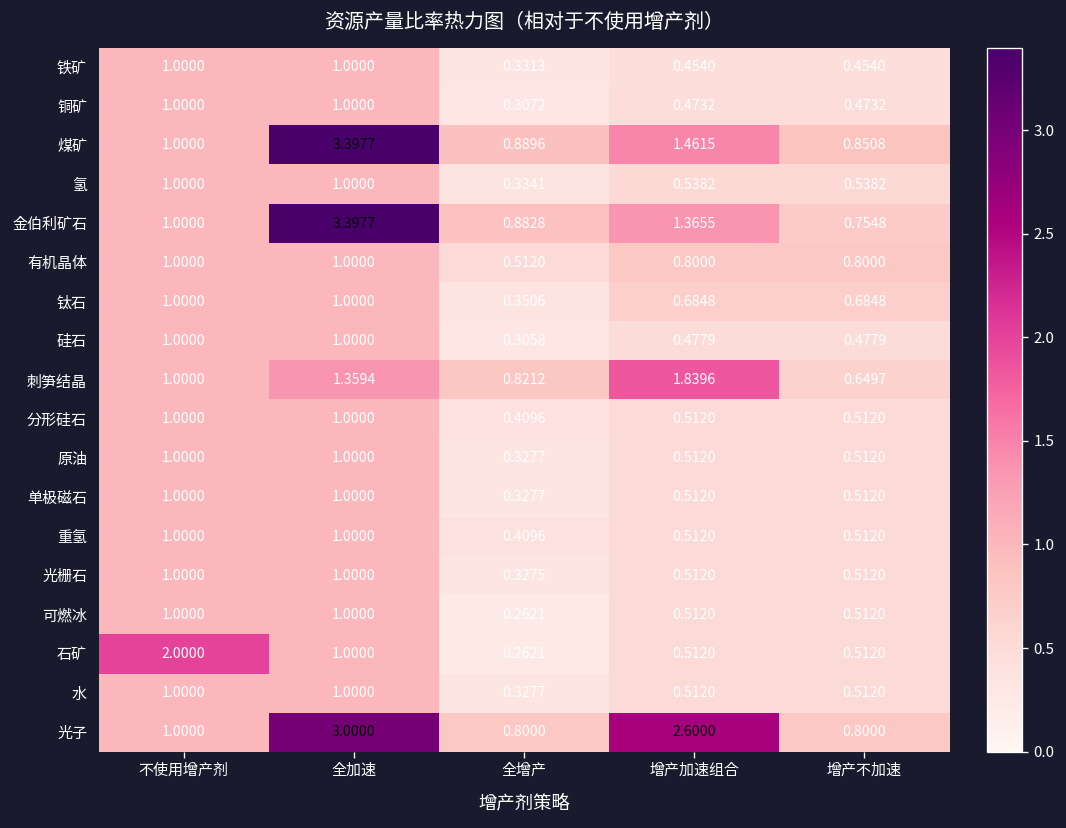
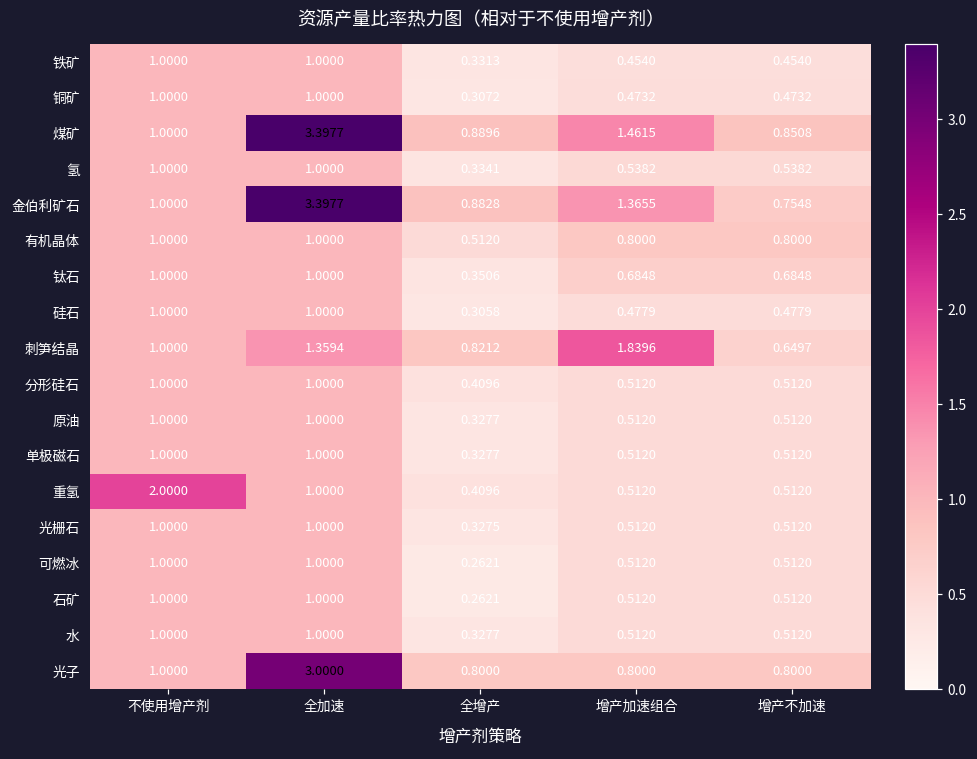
  {
    "铁矿": {
      "不使用增产剂": 1.0000,
      "全加速": 1.0000
    },
    "铜矿": {
      "不使用增产剂": 1.0000,
      "全加速": 1.0000
    },
    "煤矿": {
      "不使用增产剂": 1.0000,
      "全加速": 3.3977,
      "全增产": 0.8896,
      "增产加速组合": 1.4615,
      "增产不加速": 0.8508
    },
    "氢": {
      "不使用增产剂": 1.0000,
      "全加速": 1.0000
    },
    "金伯利矿石": {
      "不使用增产剂": 1.0000,
      "全加速": 3.3977,
      "全增产": 0.8828,
      "增产加速组合": 1.3655,
      "增产不加速": 0.7548
    },
    "有机晶体": {
      "不使用增产剂": 1.0000,
      "全加速": 1.0000,
      "增产加速组合": 0.8000,
      "增产不加速": 0.8000
    },
    "钛石": {
      "不使用增产剂": 1.0000,
      "全加速": 1.0000,
      "增产加速组合": 0.6848,
      "增产不加速": 0.6848
    },
    "硅石": {
      "不使用增产剂": 1.0000,
      "全加速": 1.0000
    },
    "刺笋结晶": {
      "不使用增产剂": 1.0000,
      "全加速": 1.3594,
      "全增产": 0.8212,
      "增产加速组合": 1.8396,
      "增产不加速": 0.6497
    },
    "分形硅石": {
      "不使用增产剂": 1.0000,
      "全加速": 1.0000
    },
    "原油": {
      "不使用增产剂": 1.0000,
      "全加速": 1.0000
    },
    "单极磁石": {
      "不使用增产剂": 1.0000,
      "全加速": 1.0000
    },
    "重氢": {
-     "不使用增产剂": 1.0000,
+     "不使用增产剂": 2.0000,
      "全加速": 1.0000
    },
    "光栅石": {
      "不使用增产剂": 1.0000,
      "全加速": 1.0000
    },
    "可燃冰": {
      "不使用增产剂": 1.0000,
      "全加速": 1.0000
    },
    "石矿": {
-     "不使用增产剂": 2.0000,
+     "不使用增产剂": 1.0000,
      "全加速": 1.0000
    },
    "水": {
      "不使用增产剂": 1.0000,
      "全加速": 1.0000
    },
    "光子": {
      "不使用增产剂": 1.0000,
      "全加速": 3.0000,
      "全增产": 0.8000,
-     "增产加速组合": 2.6000,
+     "增产加速组合": 0.8000,
      "增产不加速": 0.8000
    }
  }
